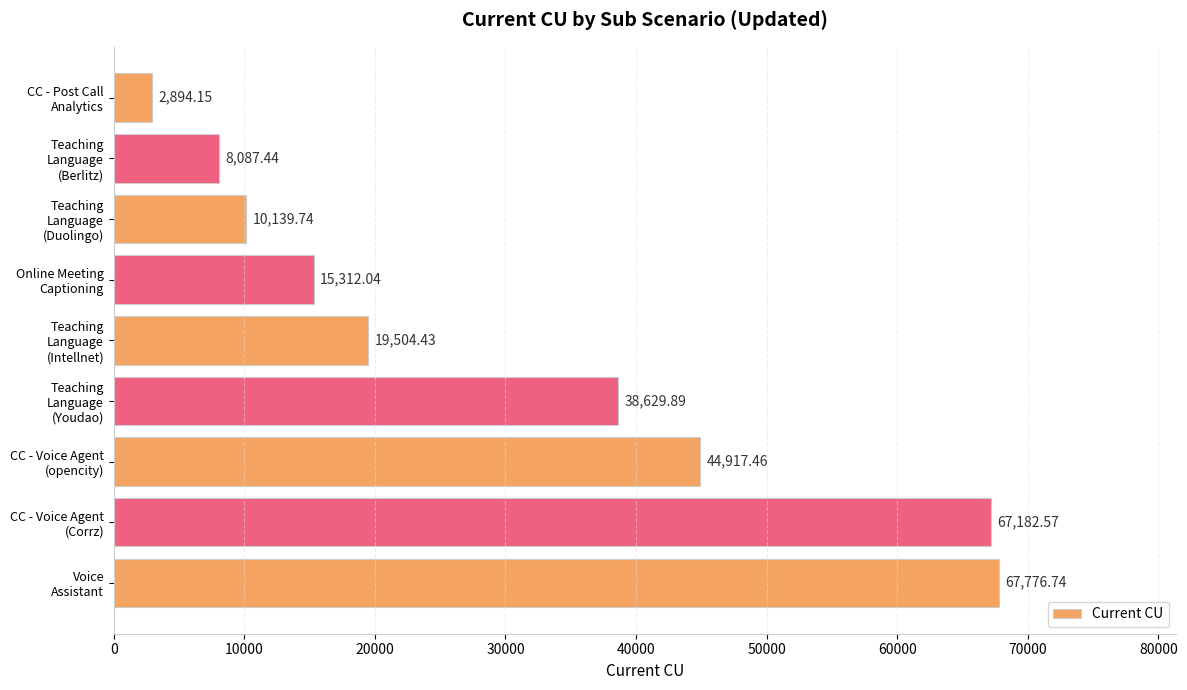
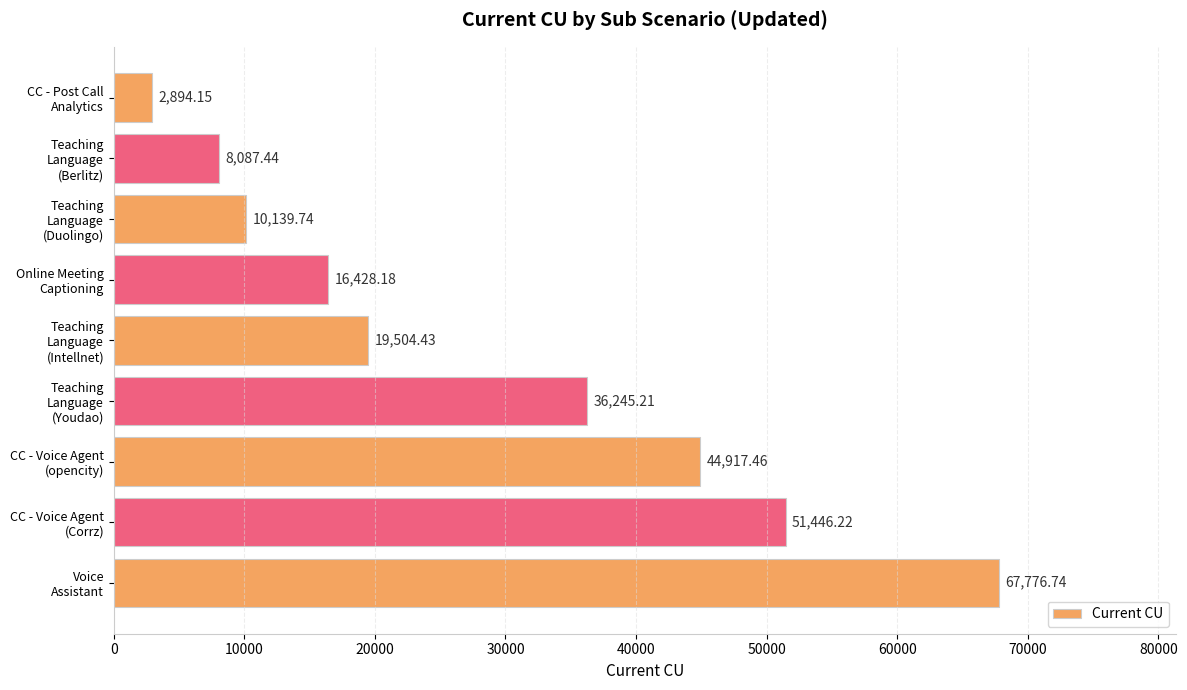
  {
    "CC - Post Call Analytics": "2,894.15",
    "Teaching Language (Berlitz)": "8,087.44",
    "Teaching Language (Duolingo)": "10,139.74",
-   "Online Meeting Captioning": "15,312.04",
+   "Online Meeting Captioning": "16,428.18",
    "Teaching Language (Intellnet)": "19,504.43",
-   "Teaching Language (Youdao)": "38,629.89",
+   "Teaching Language (Youdao)": "36,245.21",
    "CC - Voice Agent (opencity)": "44,917.46",
-   "CC - Voice Agent (Corrz)": "67,182.57",
+   "CC - Voice Agent (Corrz)": "51,446.22",
    "Voice Assistant": "67,776.74"
  }
